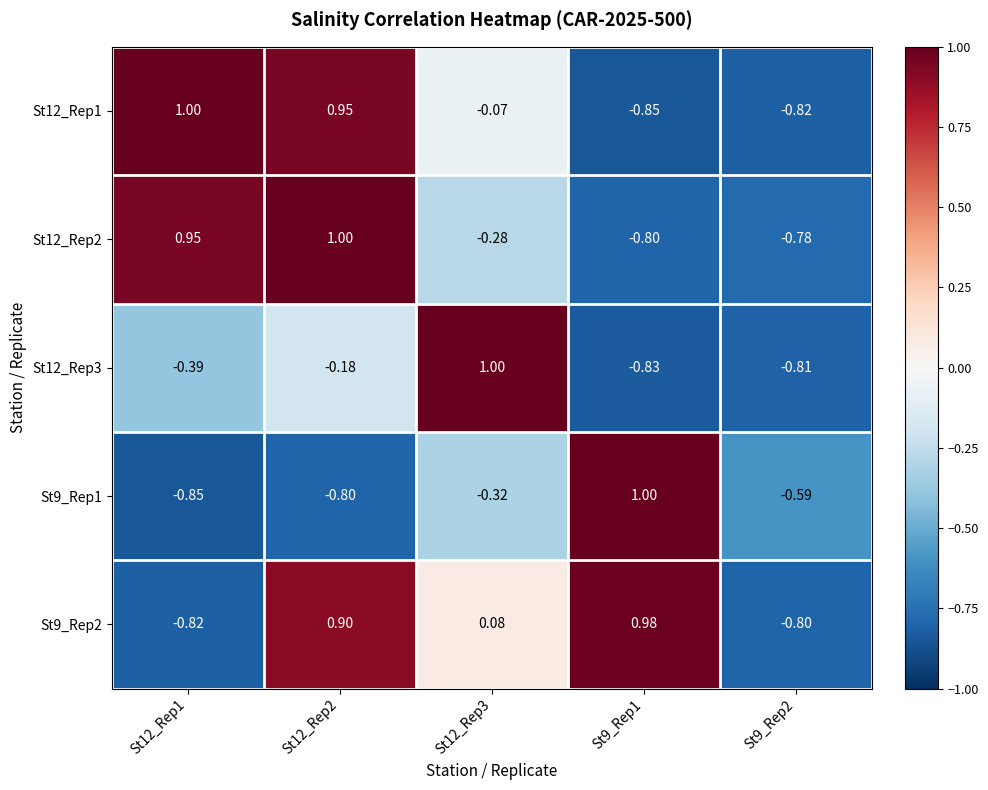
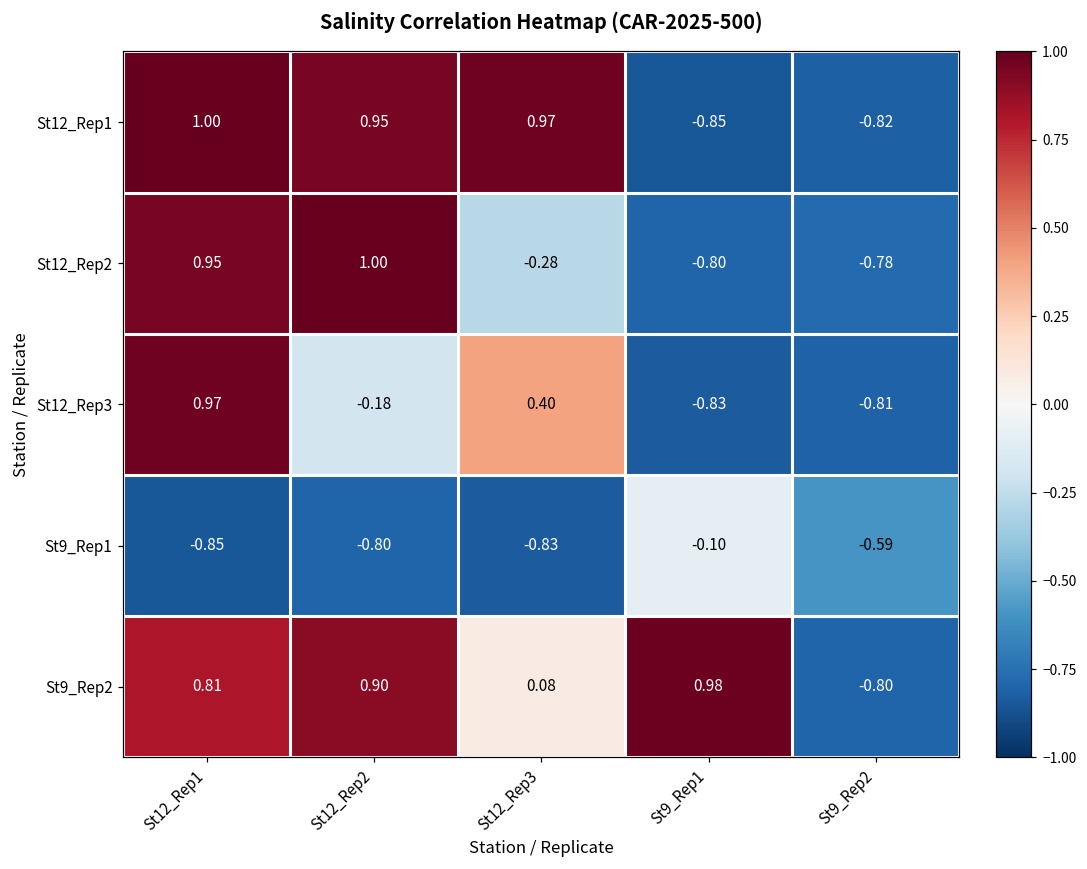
  {
    "St12_Rep1": {
      "St12_Rep1": 1.00,
      "St12_Rep2": 0.95,
-     "St12_Rep3": -0.07,
+     "St12_Rep3": 0.97,
      "St9_Rep1": -0.85,
      "St9_Rep2": -0.82
    },
    "St12_Rep2": {
      "St12_Rep1": 0.95,
      "St12_Rep2": 1.00,
      "St12_Rep3": -0.28,
      "St9_Rep1": -0.80,
      "St9_Rep2": -0.78
    },
    "St12_Rep3": {
-     "St12_Rep1": -0.39,
+     "St12_Rep1": 0.97,
      "St12_Rep2": -0.18,
-     "St12_Rep3": 1.00,
+     "St12_Rep3": 0.40,
      "St9_Rep1": -0.83,
      "St9_Rep2": -0.81
    },
    "St9_Rep1": {
      "St12_Rep1": -0.85,
      "St12_Rep2": -0.80,
-     "St12_Rep3": -0.32,
-     "St9_Rep1": 1.00,
+     "St12_Rep3": -0.83,
+     "St9_Rep1": -0.10,
      "St9_Rep2": -0.59
    },
    "St9_Rep2": {
-     "St12_Rep1": -0.82,
+     "St12_Rep1": 0.81,
      "St12_Rep2": 0.90,
      "St12_Rep3": 0.08,
      "St9_Rep1": 0.98,
      "St9_Rep2": -0.80
    }
  }
